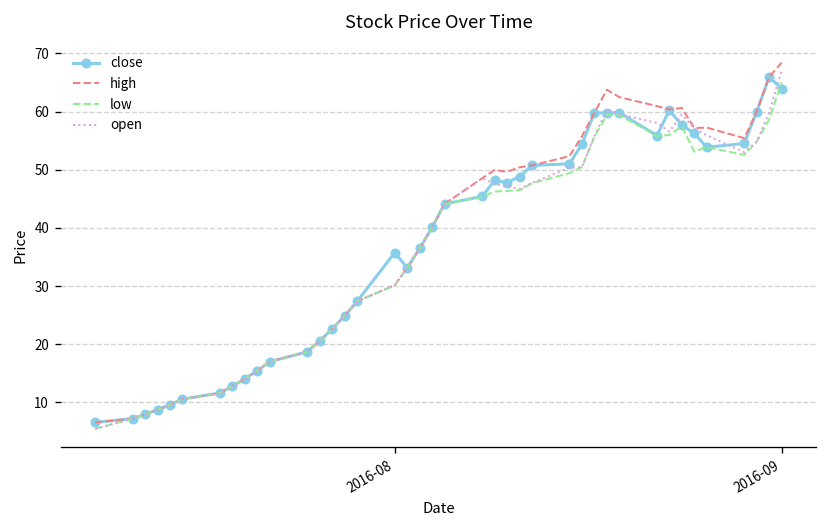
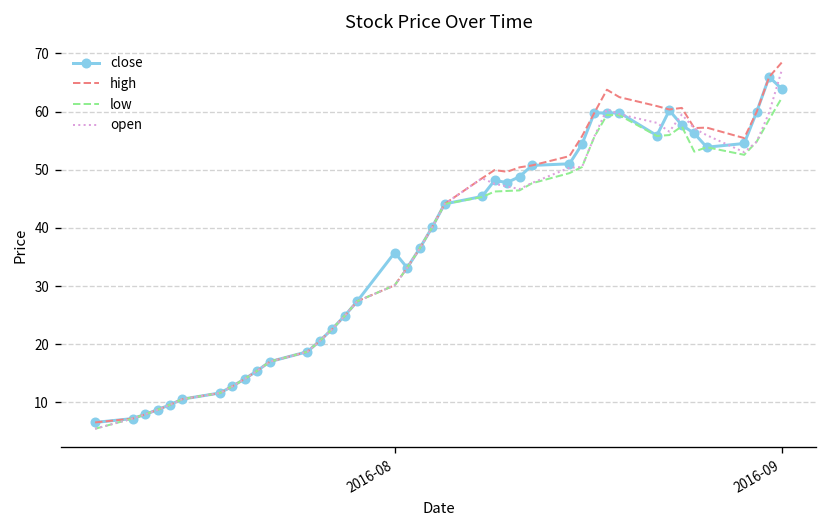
  {
    "close": {
      "2016-08": 36,
      "2016-09": 64
    },
    "high": {
      "2016-09": 68
    },
    "low": {
-     "2016-09": 65
+     "2016-09": 62
    },
    "open": {
      "2016-09": 67
    }
  }
